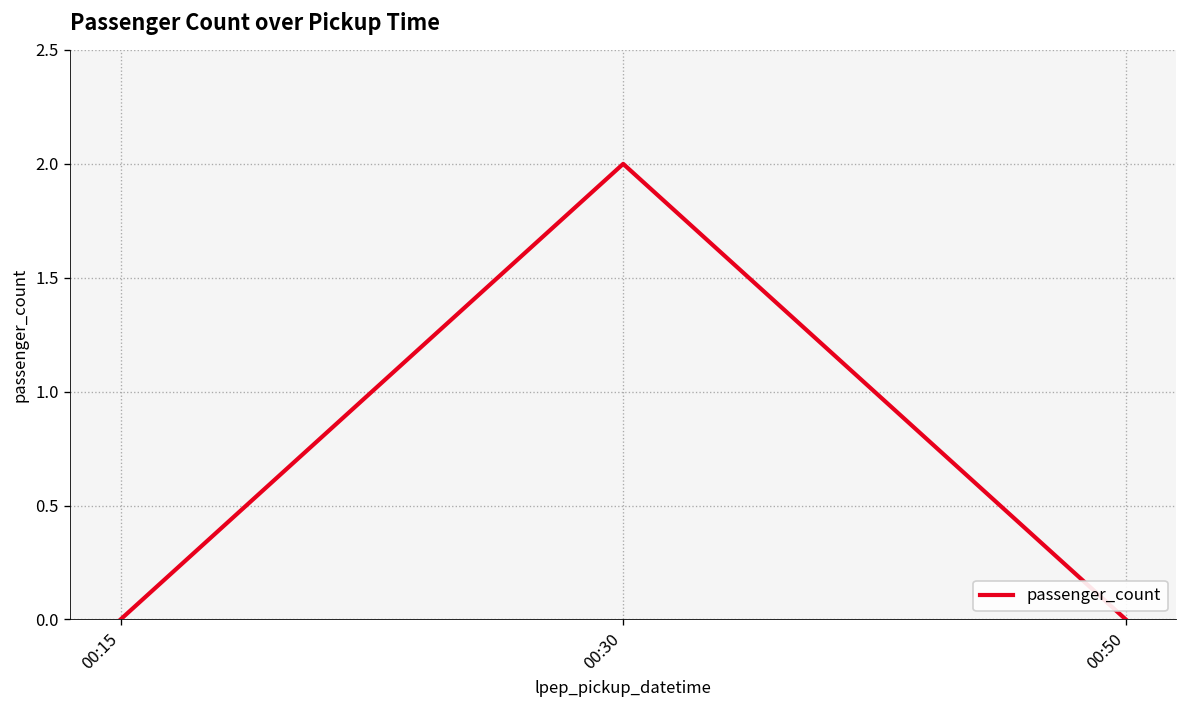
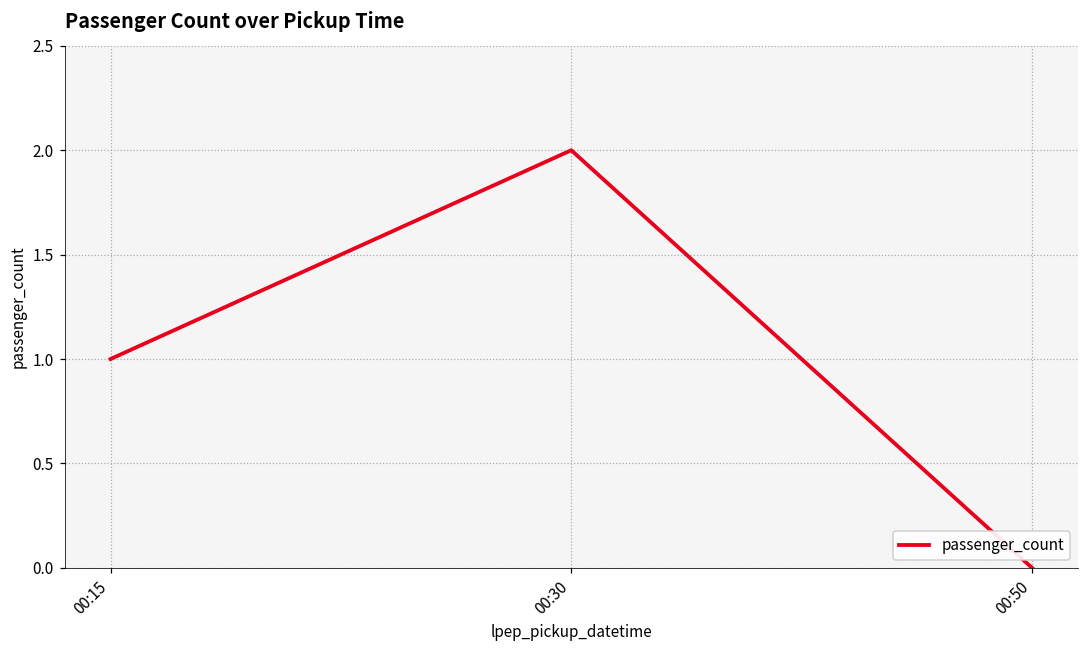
  {
-   "00:15": 0,
+   "00:15": 1,
    "00:30": 2,
    "00:50": 0
  }
